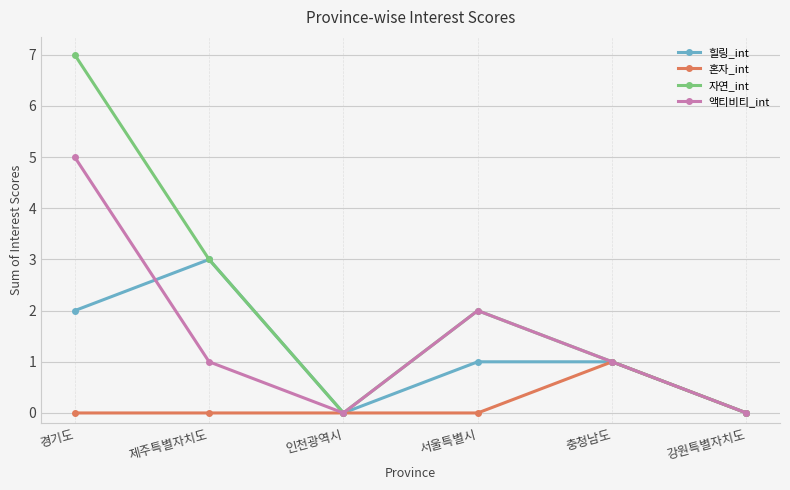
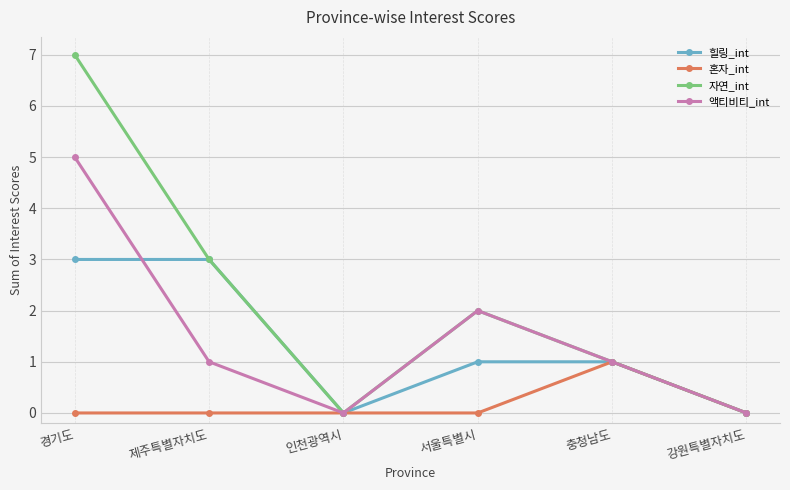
  {
    "힐링_int": {
-     "경기도": 2,
+     "경기도": 3,
      "서울특별시": 1
    },
    "혼자_int": {
      "경기도": 0,
      "제주특별자치도": 0,
      "서울특별시": 0
    },
    "자연_int": {
      "경기도": 7
    },
    "액티비티_int": {
      "경기도": 5,
      "제주특별자치도": 1
    }
  }
